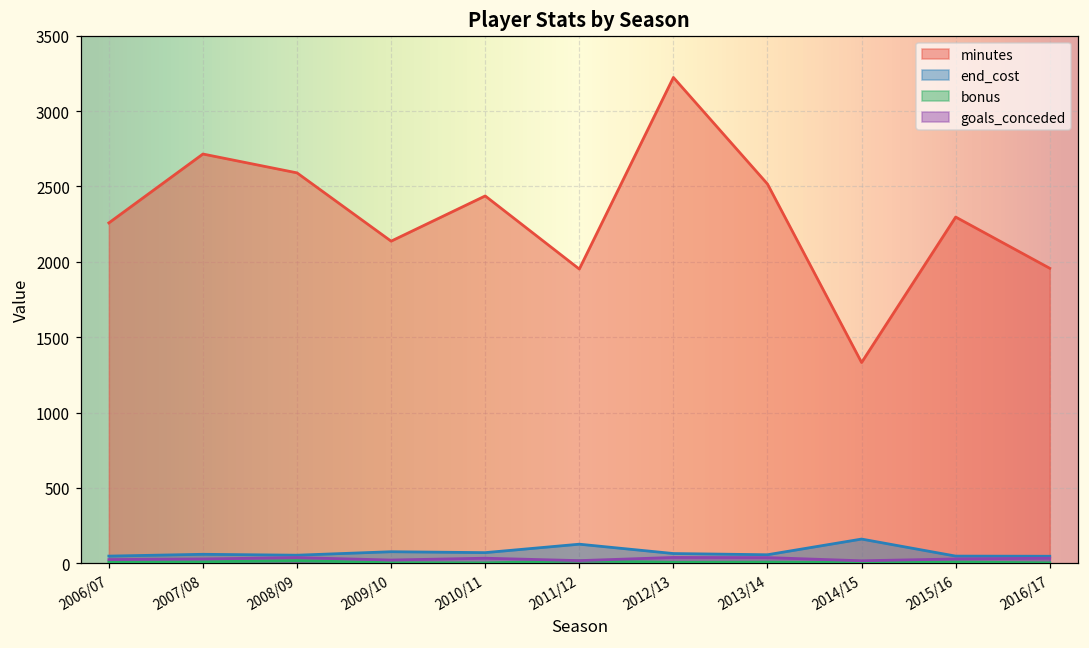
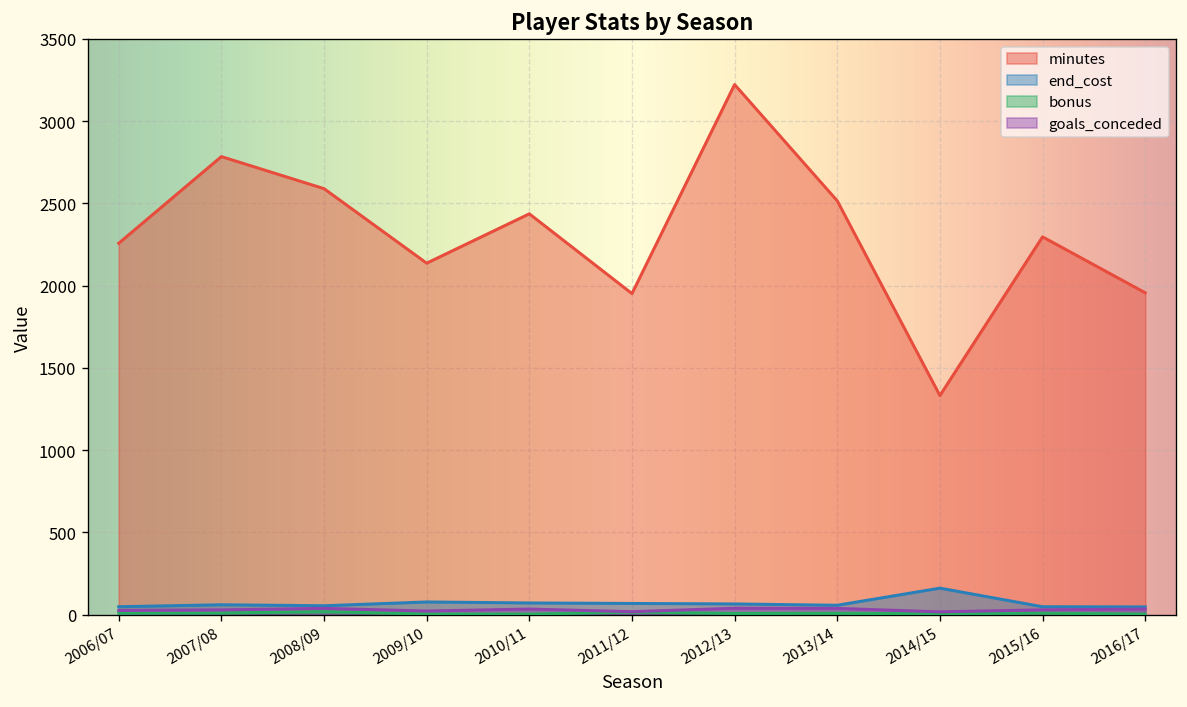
  {
    "minutes": {
      "2006/07": 2260,
-     "2007/08": 2720,
+     "2007/08": 2790,
      "2008/09": 2590,
      "2009/10": 2140,
      "2010/11": 2440,
      "2011/12": 1950,
      "2012/13": 3220,
      "2013/14": 2520,
      "2014/15": 1330,
      "2015/16": 2300,
      "2016/17": 1960
    },
    "end_cost": {
      "2006/07": 50,
      "2007/08": 60,
      "2009/10": 80,
      "2010/11": 70,
-     "2011/12": 130,
+     "2011/12": 70,
      "2012/13": 70,
      "2013/14": 60,
      "2014/15": 160,
      "2015/16": 50
    },
    "bonus": {
      "2007/08": 10,
      "2008/09": 20,
      "2010/11": 0,
      "2012/13": 10,
      "2013/14": 10,
      "2015/16": 10,
      "2016/17": 0
    },
    "goals_conceded": {
      "2007/08": 30,
      "2010/11": 30,
      "2012/13": 40,
      "2013/14": 40,
      "2015/16": 30
    }
  }
